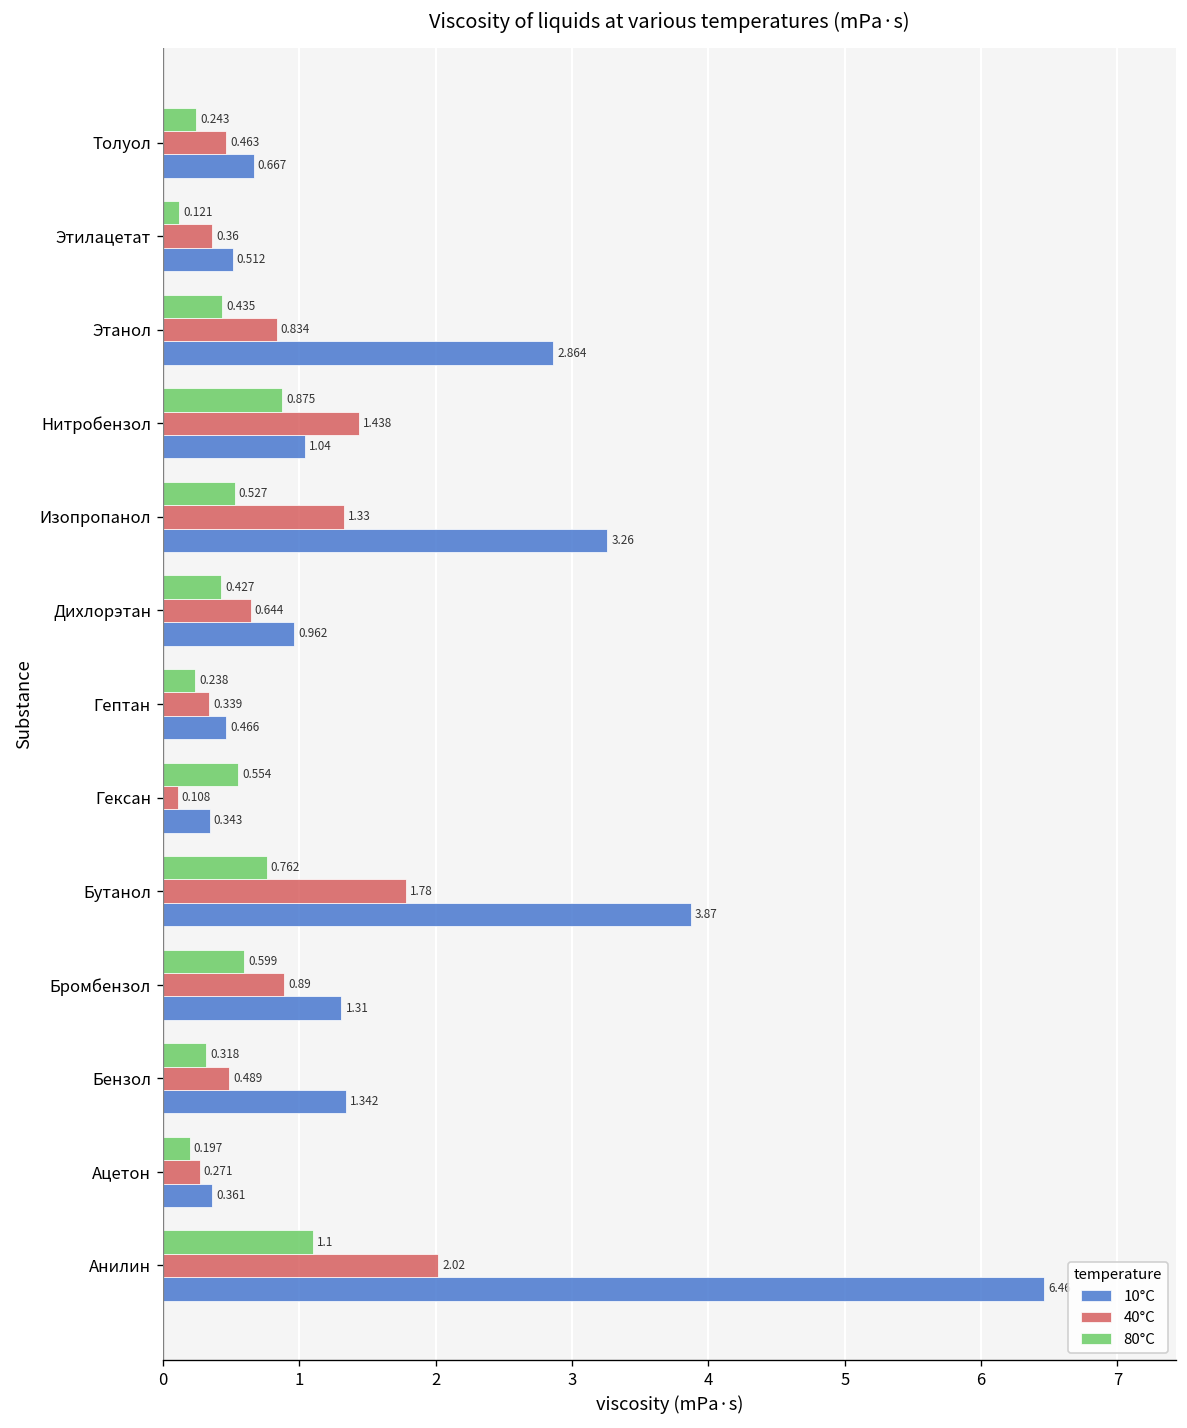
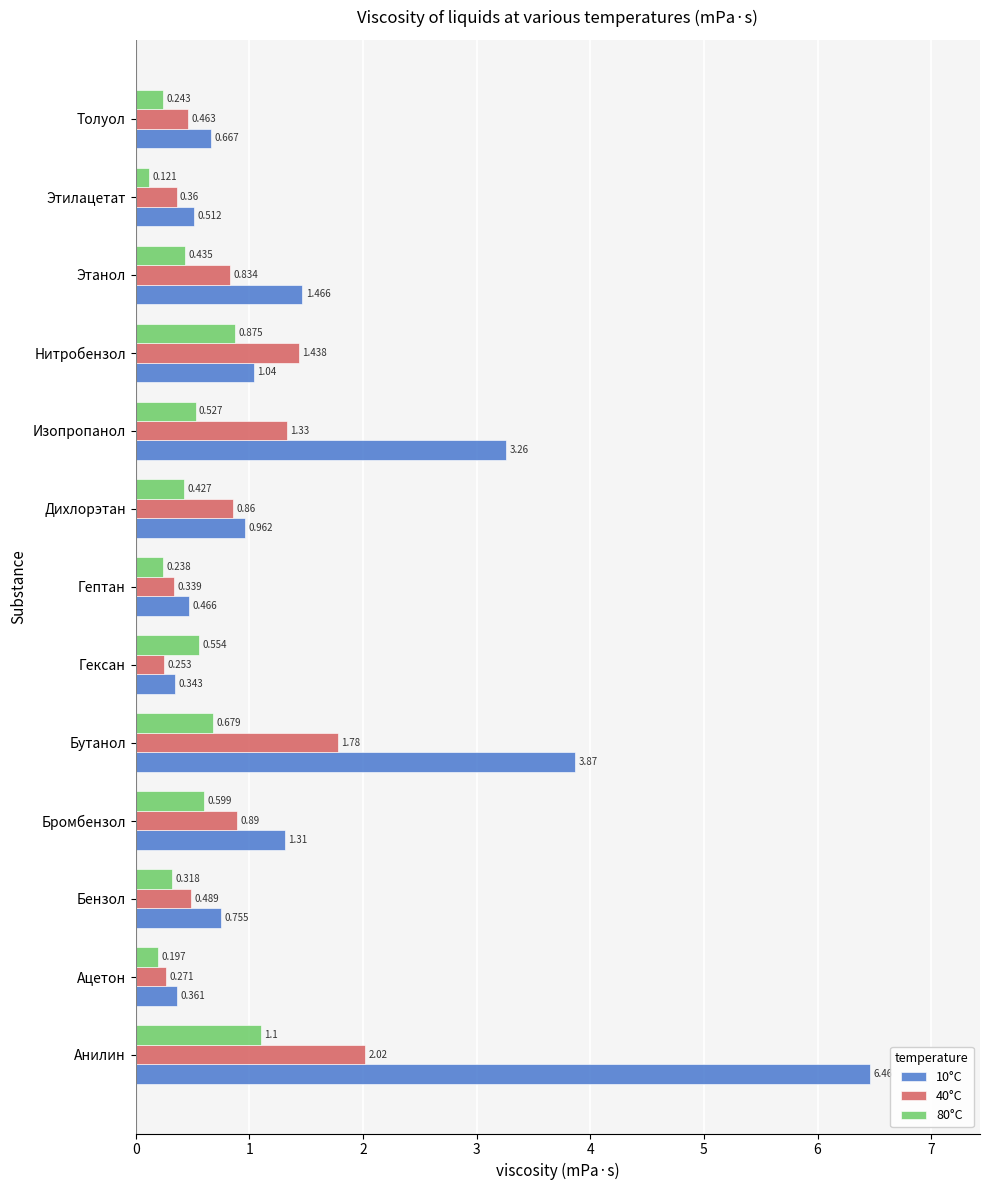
  {
    "10°C": {
      "Толуол": 0.667,
      "Этилацетат": 0.512,
-     "Этанол": 2.864,
+     "Этанол": 1.466,
      "Нитробензол": 1.04,
      "Изопропанол": 3.26,
      "Дихлорэтан": 0.962,
      "Гептан": 0.466,
      "Гексан": 0.343,
      "Бутанол": 3.87,
      "Бромбензол": 1.31,
-     "Бензол": 1.342,
+     "Бензол": 0.755,
      "Ацетон": 0.361
    },
    "40°C": {
      "Толуол": 0.463,
      "Этилацетат": 0.36,
      "Этанол": 0.834,
      "Нитробензол": 1.438,
      "Изопропанол": 1.33,
-     "Дихлорэтан": 0.644,
+     "Дихлорэтан": 0.86,
      "Гептан": 0.339,
-     "Гексан": 0.108,
+     "Гексан": 0.253,
      "Бутанол": 1.78,
      "Бромбензол": 0.89,
      "Бензол": 0.489,
      "Ацетон": 0.271,
      "Анилин": 2.02
    },
    "80°C": {
      "Толуол": 0.243,
      "Этилацетат": 0.121,
      "Этанол": 0.435,
      "Нитробензол": 0.875,
      "Изопропанол": 0.527,
      "Дихлорэтан": 0.427,
      "Гептан": 0.238,
      "Гексан": 0.554,
-     "Бутанол": 0.762,
+     "Бутанол": 0.679,
      "Бромбензол": 0.599,
      "Бензол": 0.318,
      "Ацетон": 0.197,
      "Анилин": 1.1
    }
  }
